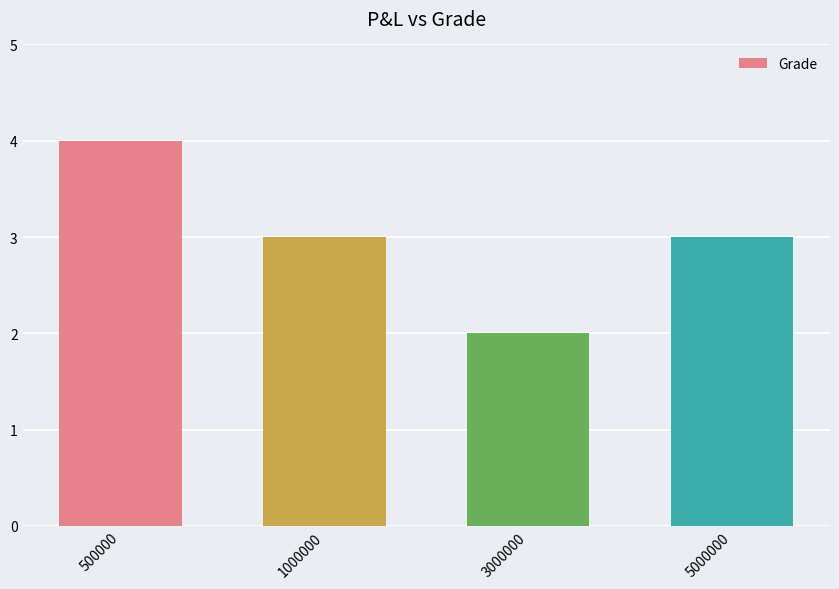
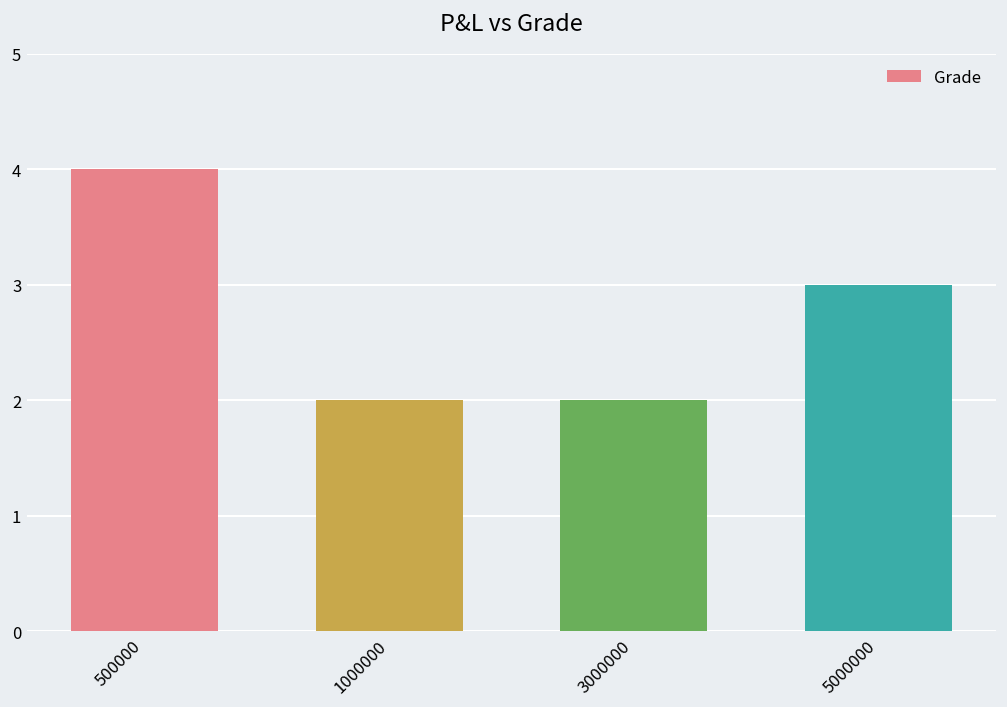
  {
    "500000": 4,
-   "1000000": 3,
+   "1000000": 2,
    "3000000": 2,
    "5000000": 3
  }
